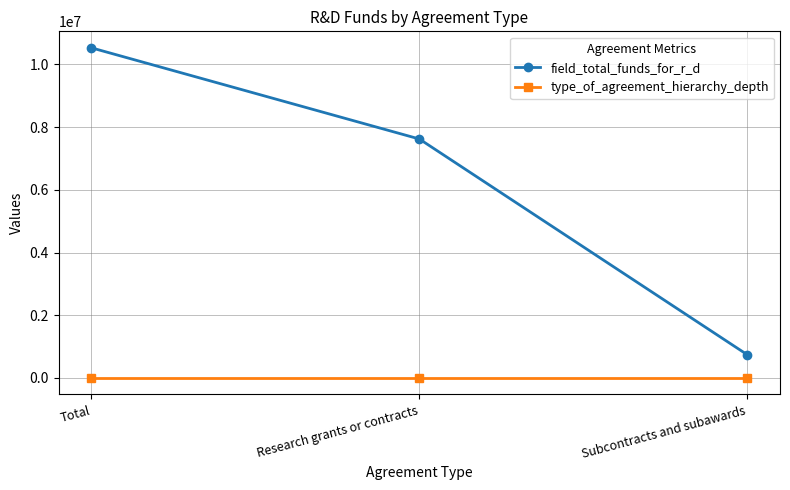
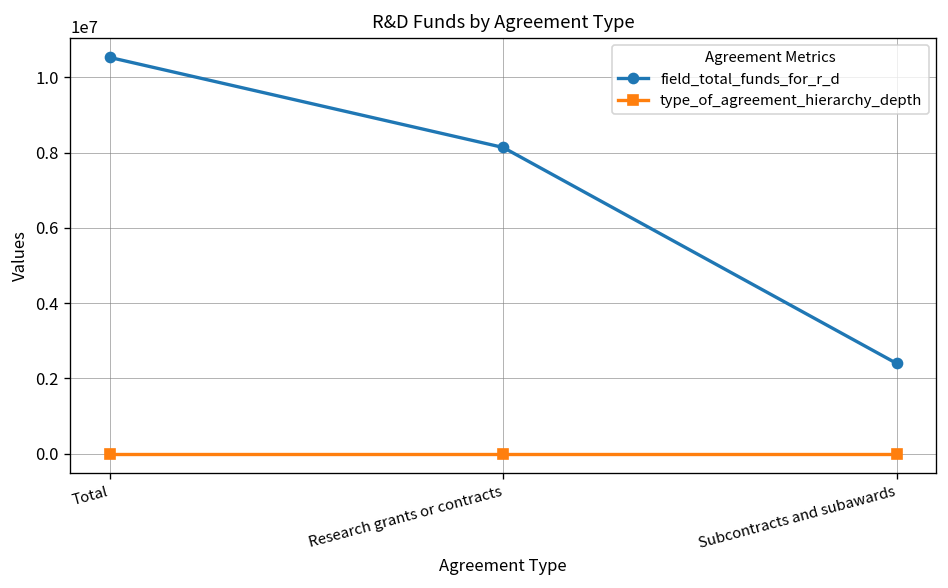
  {
    "field_total_funds_for_r_d": {
      "Total": 10500000,
-     "Research grants or contracts": 7600000,
-     "Subcontracts and subawards": 700000
+     "Research grants or contracts": 8100000,
+     "Subcontracts and subawards": 2400000
    },
    "type_of_agreement_hierarchy_depth": {
      "Total": 0,
      "Research grants or contracts": 0,
      "Subcontracts and subawards": 0
    }
  }
